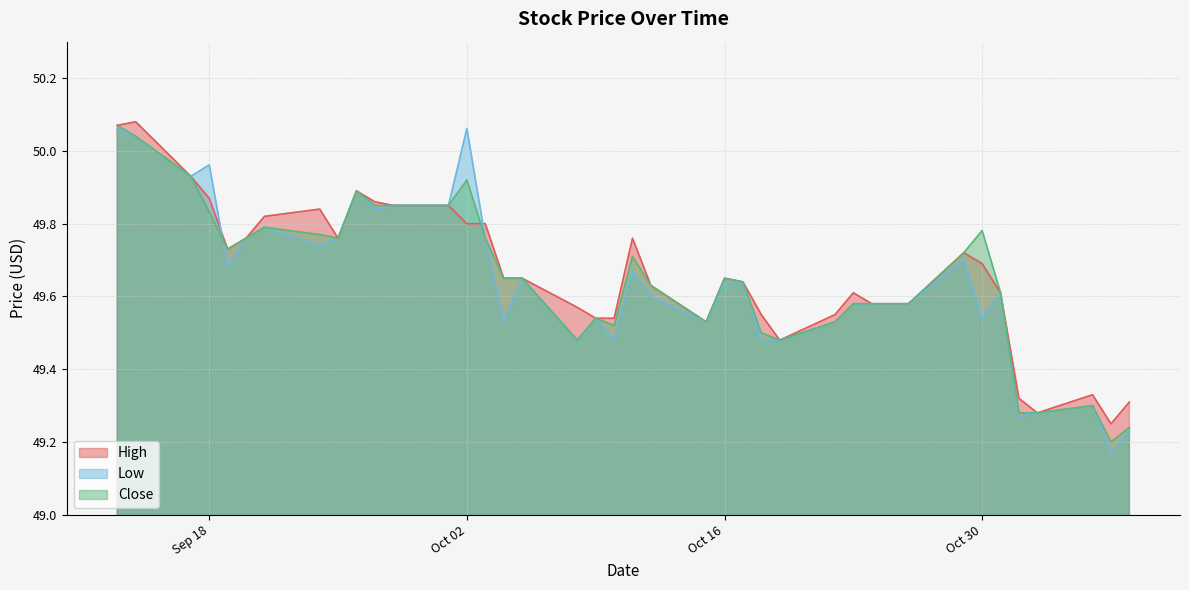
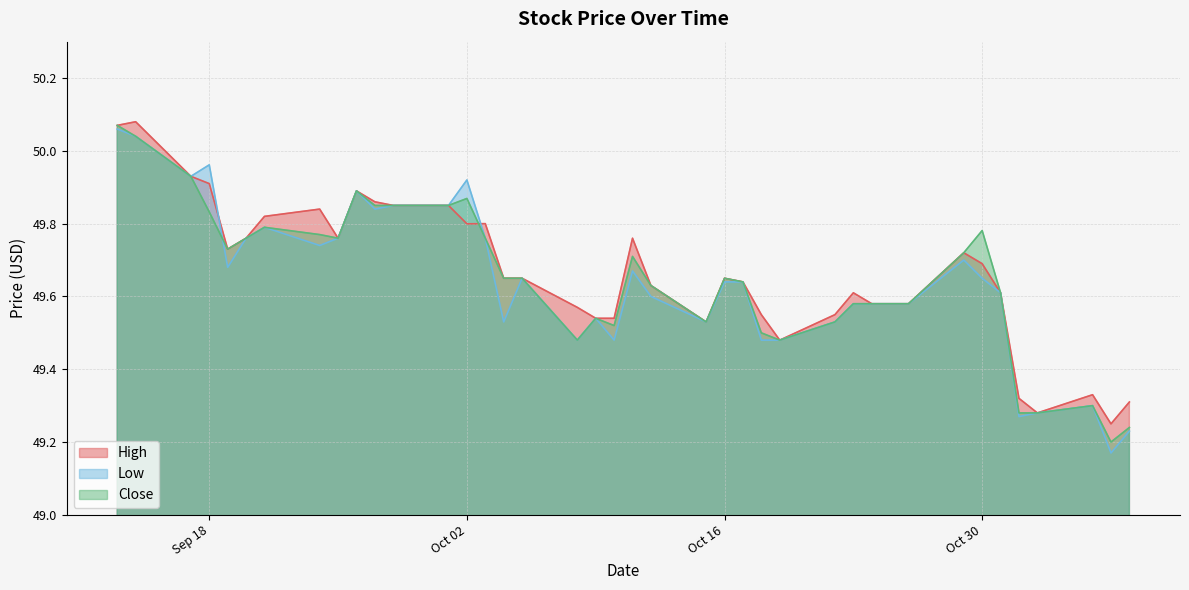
  {
    "High": {
-     "Sep 18": 49.87,
+     "Sep 18": 49.91,
      "Oct 02": 49.80,
      "Oct 30": 49.69
    },
    "Low": {
      "Sep 18": 49.96,
-     "Oct 02": 50.06,
+     "Oct 02": 49.92,
      "Oct 16": 49.64,
-     "Oct 30": 49.54
+     "Oct 30": 49.65
    },
    "Close": {
      "Sep 18": 49.83,
-     "Oct 02": 49.92,
+     "Oct 02": 49.87,
      "Oct 30": 49.78
    }
  }
